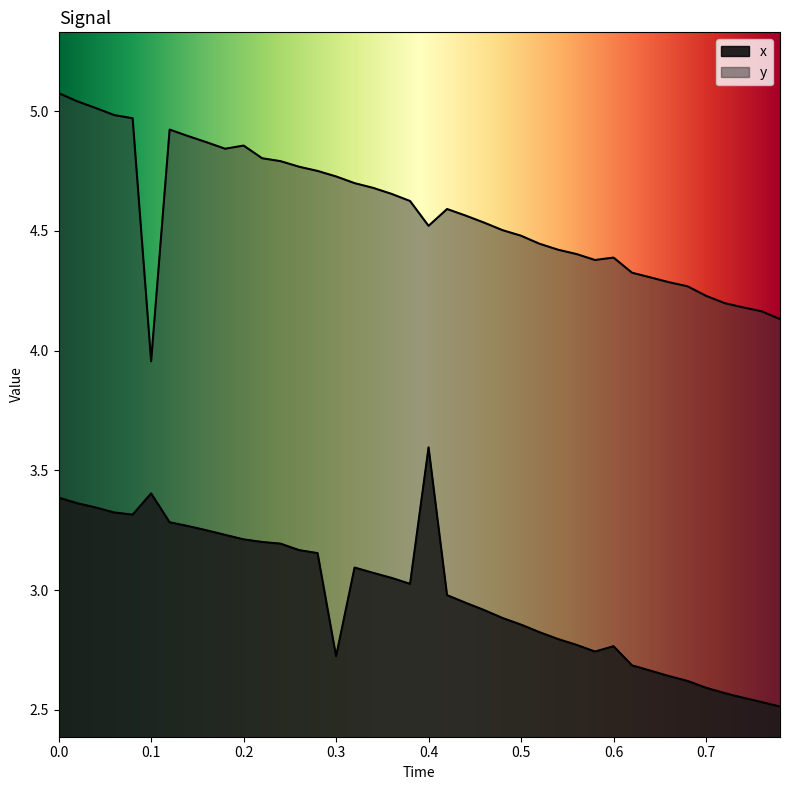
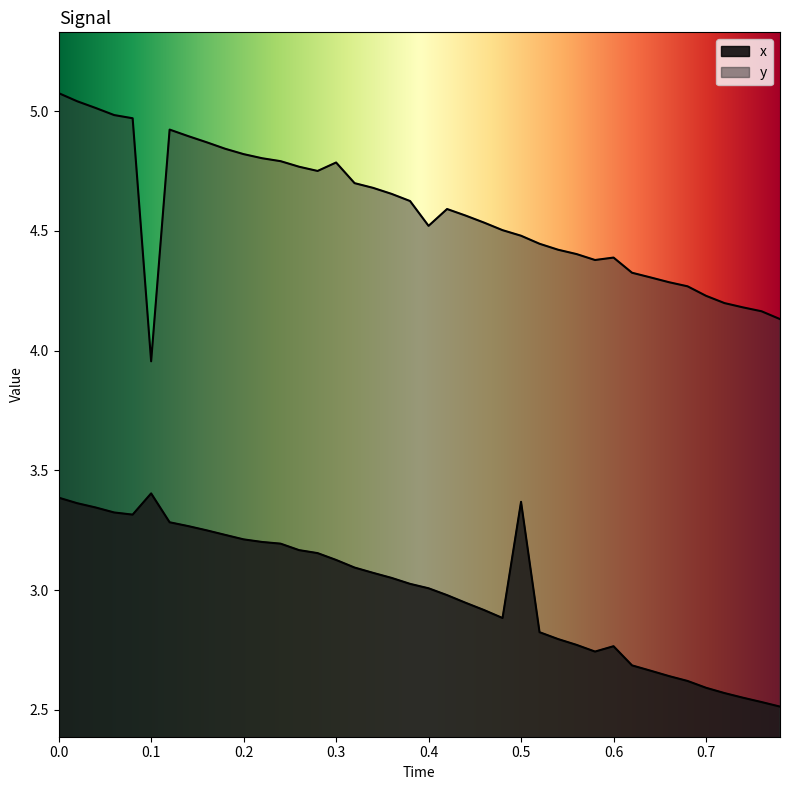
  {
    "x": {
      "0.0": 3.39,
      "0.1": 3.40,
      "0.2": 3.21,
-     "0.3": 2.72,
-     "0.4": 3.60,
-     "0.5": 2.86,
+     "0.3": 3.13,
+     "0.4": 3.01,
+     "0.5": 3.37,
      "0.6": 2.77,
      "0.7": 2.59
    },
    "y": {
      "0.0": 5.07,
      "0.1": 3.96,
-     "0.2": 4.86,
-     "0.3": 4.73,
+     "0.2": 4.82,
+     "0.3": 4.79,
      "0.4": 4.52,
      "0.5": 4.48,
      "0.6": 4.39,
      "0.7": 4.23
    }
  }
